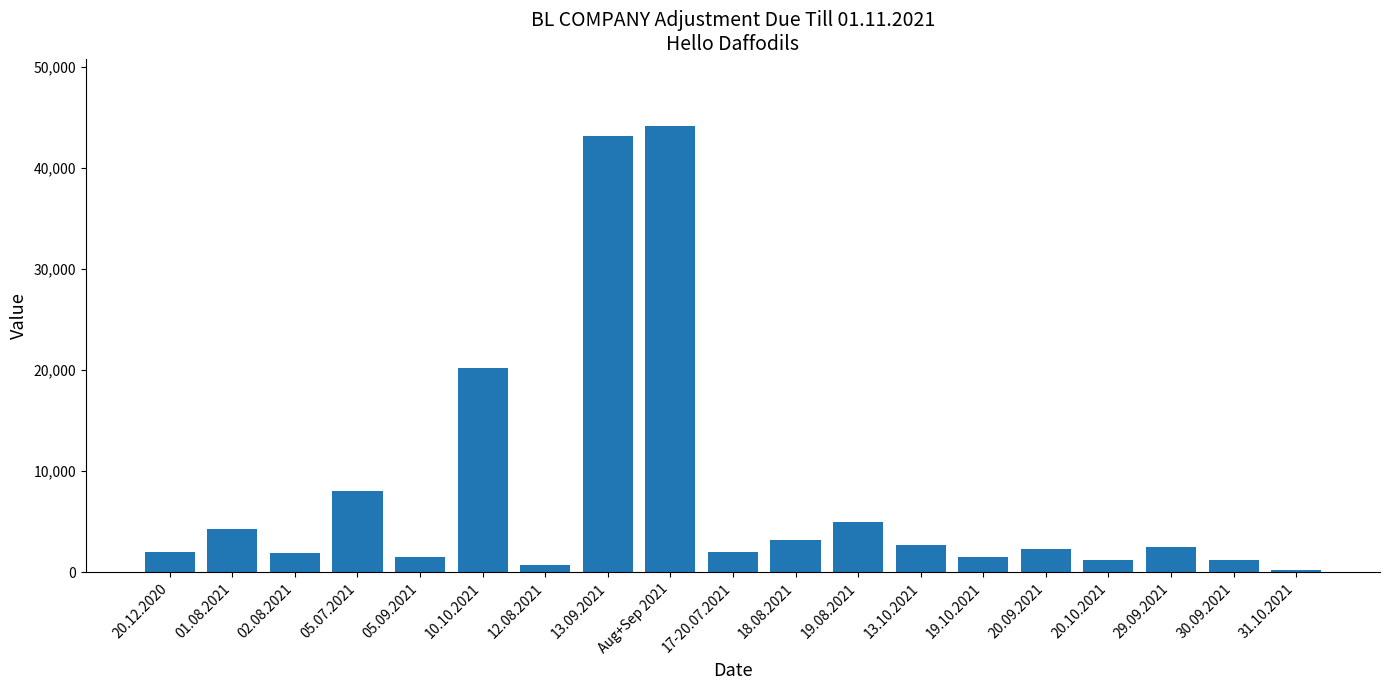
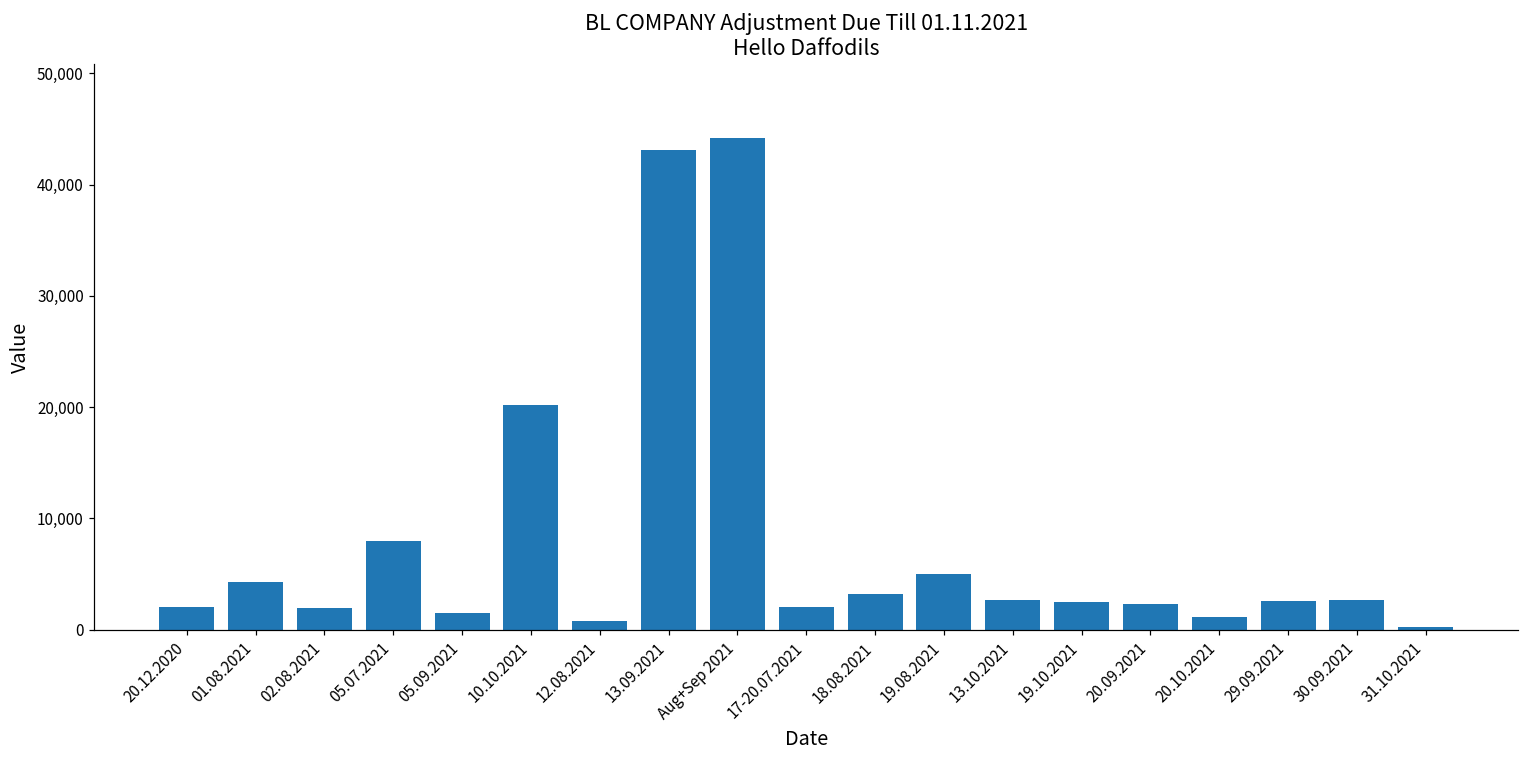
  {
    "20.12.2020": "2,100",
    "01.08.2021": "4,300",
    "02.08.2021": "1,900",
    "05.07.2021": "8,000",
    "05.09.2021": "1,500",
    "10.10.2021": "20,200",
    "12.08.2021": "800",
    "13.09.2021": "43,100",
    "Aug+Sep 2021": "44,200",
    "17-20.07.2021": "2,000",
    "18.08.2021": "3,200",
    "19.08.2021": "5,000",
    "13.10.2021": "2,700",
-   "19.10.2021": "1,500",
+   "19.10.2021": "2,400",
    "20.09.2021": "2,300",
    "20.10.2021": "1,200",
    "29.09.2021": "2,500",
-   "30.09.2021": "1,300",
+   "30.09.2021": "2,700",
    "31.10.2021": "300"
  }
